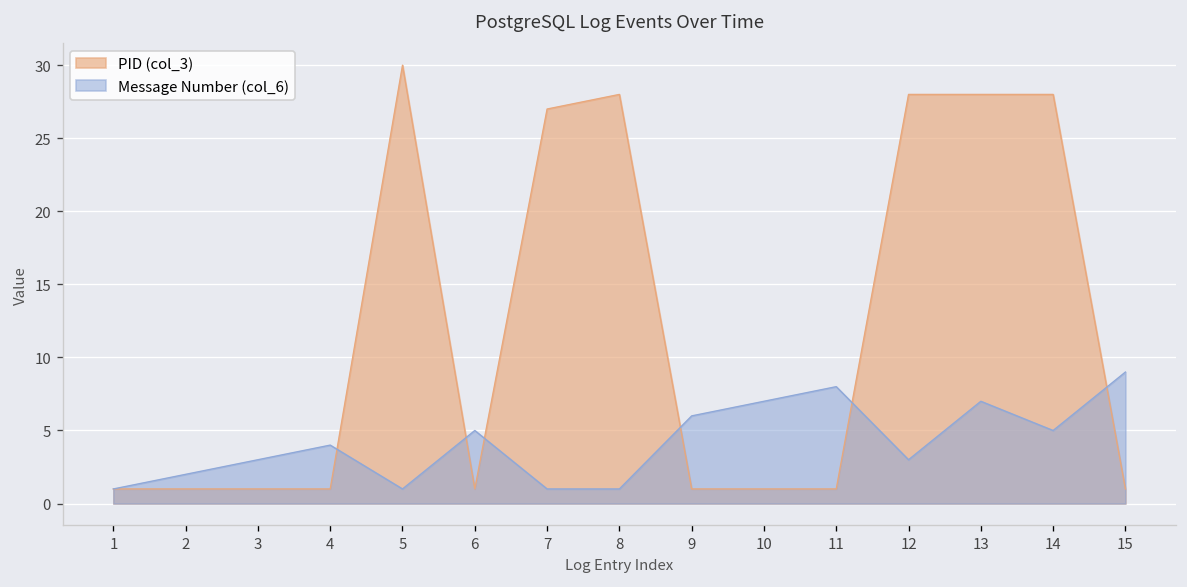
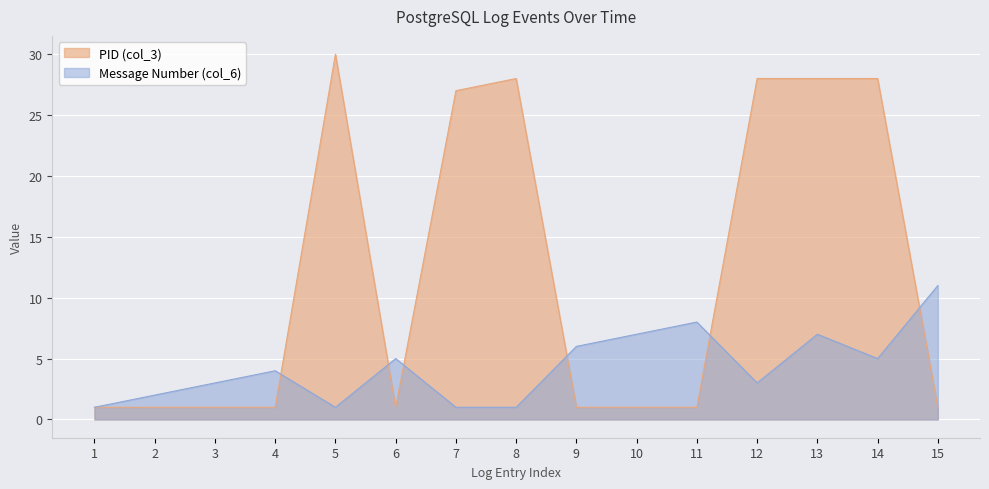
  {
    "PID (col_3)": {
      "2": 1,
      "3": 1,
      "4": 1,
      "5": 30,
      "6": 1,
      "7": 27,
      "8": 28,
      "9": 1,
      "10": 1,
      "11": 1,
      "12": 28,
      "13": 28,
      "14": 28,
      "15": 1
    },
    "Message Number (col_6)": {
      "2": 2,
      "3": 3,
      "4": 4,
      "5": 1,
      "6": 5,
      "7": 1,
      "8": 1,
      "9": 6,
      "10": 7,
      "11": 8,
      "12": 3,
      "13": 7,
      "14": 5,
-     "15": 9
+     "15": 11
    }
  }
